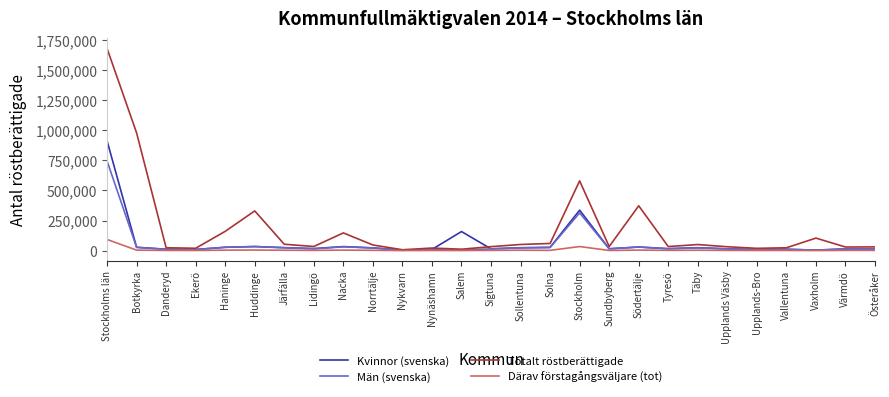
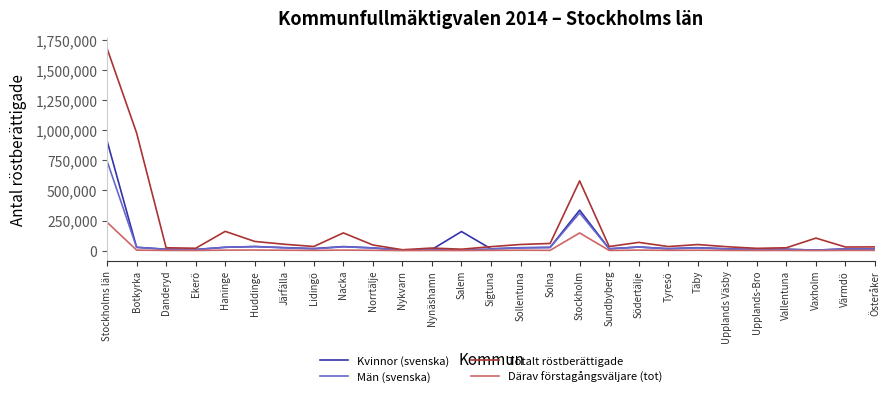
  {
    "Kvinnor (svenska)": {
      "Stockholms län": "910,000",
      "Salem": "160,000",
      "Stockholm": "340,000"
    },
    "Män (svenska)": {
      "Stockholms län": "750,000",
      "Stockholm": "310,000"
    },
    "Totalt röstberättigade": {
      "Stockholms län": "1,680,000",
      "Botkyrka": "980,000",
      "Haninge": "160,000",
-     "Huddinge": "330,000",
+     "Huddinge": "80,000",
      "Järfälla": "50,000",
      "Nacka": "150,000",
      "Norrtälje": "50,000",
      "Sollentuna": "50,000",
      "Solna": "60,000",
      "Stockholm": "580,000",
-     "Södertälje": "370,000",
+     "Södertälje": "70,000",
      "Täby": "50,000",
      "Vaxholm": "100,000"
    },
    "Därav förstagångsväljare (tot)": {
-     "Stockholms län": "90,000",
+     "Stockholms län": "240,000",
      "Botkyrka": "0",
      "Haninge": "0",
      "Huddinge": "0",
      "Nacka": "0",
      "Solna": "0",
-     "Stockholm": "30,000",
+     "Stockholm": "150,000",
      "Södertälje": "0"
    }
  }
